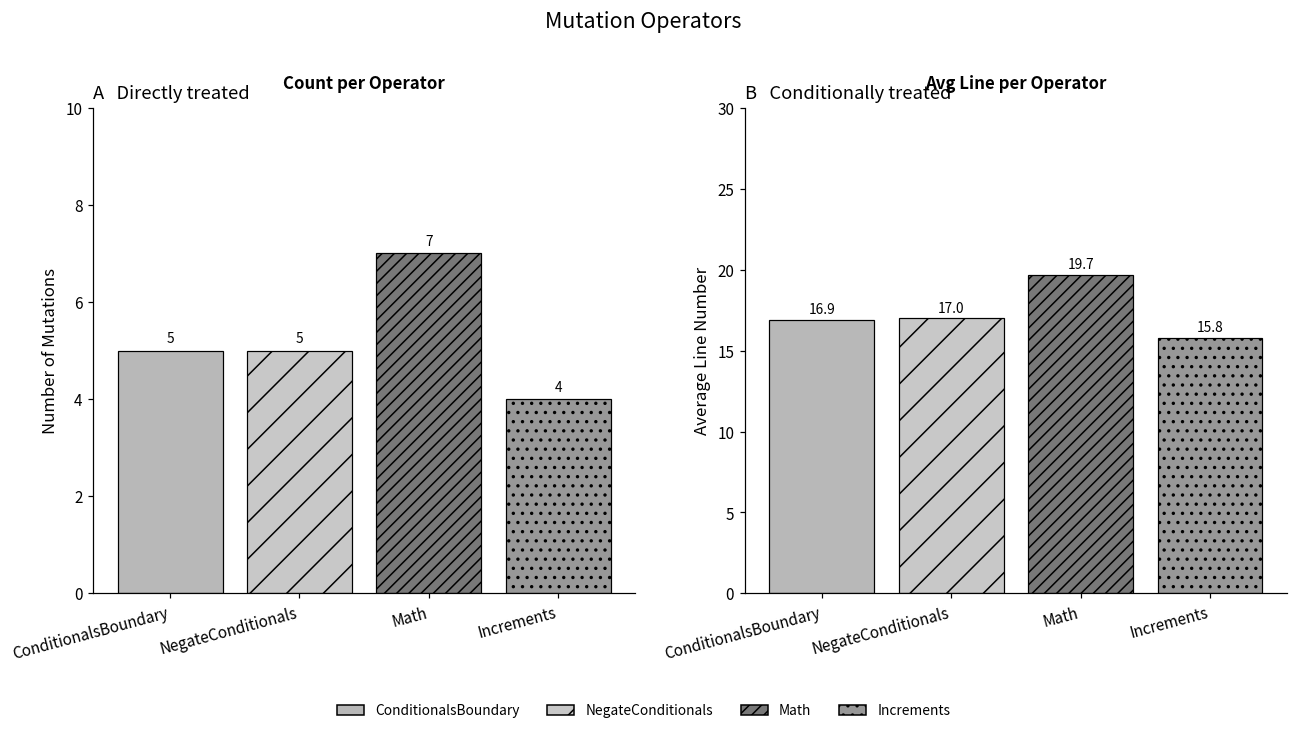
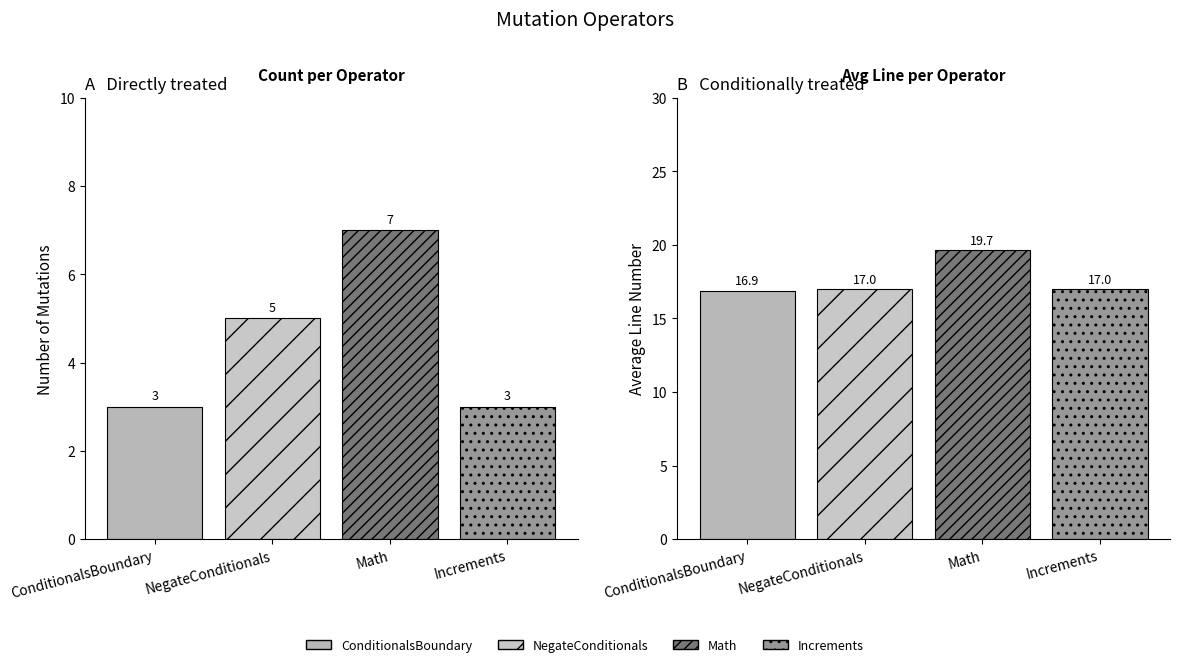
  {
    "A Directly treated": {
-     "ConditionalsBoundary": 5,
+     "ConditionalsBoundary": 3,
      "NegateConditionals": 5,
      "Math": 7,
-     "Increments": 4
+     "Increments": 3
    },
    "B Conditionally treated": {
      "ConditionalsBoundary": 16.9,
      "NegateConditionals": 17.0,
      "Math": 19.7,
-     "Increments": 15.8
+     "Increments": 17.0
    }
  }
